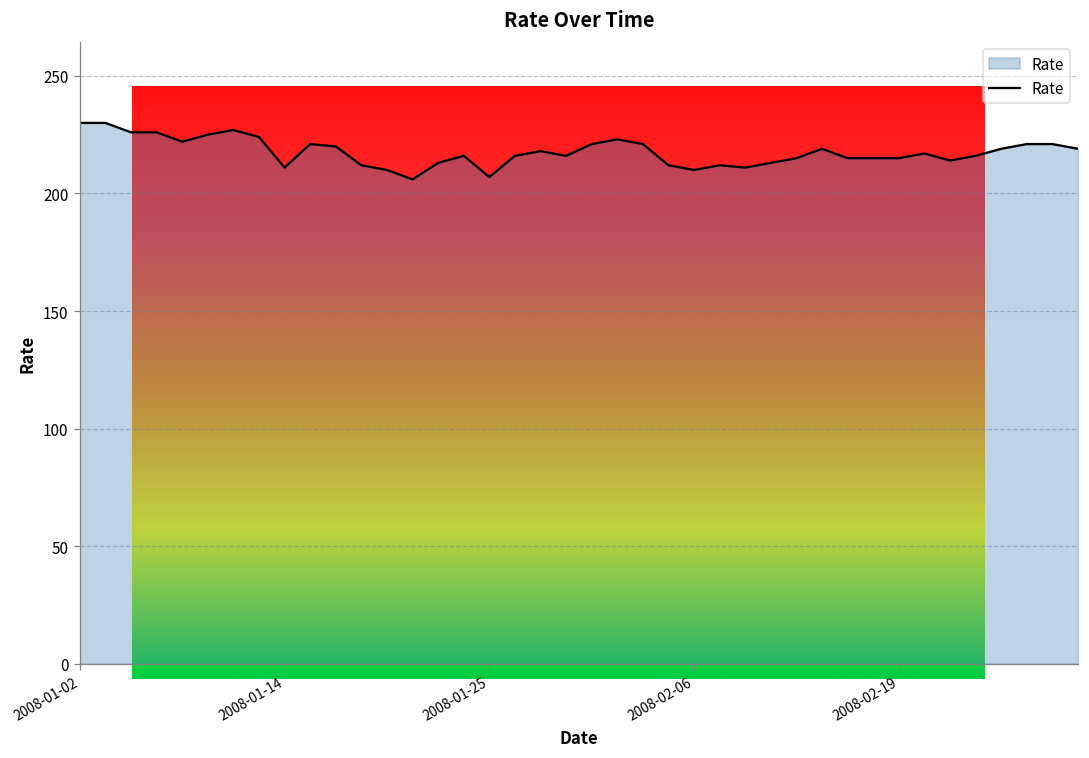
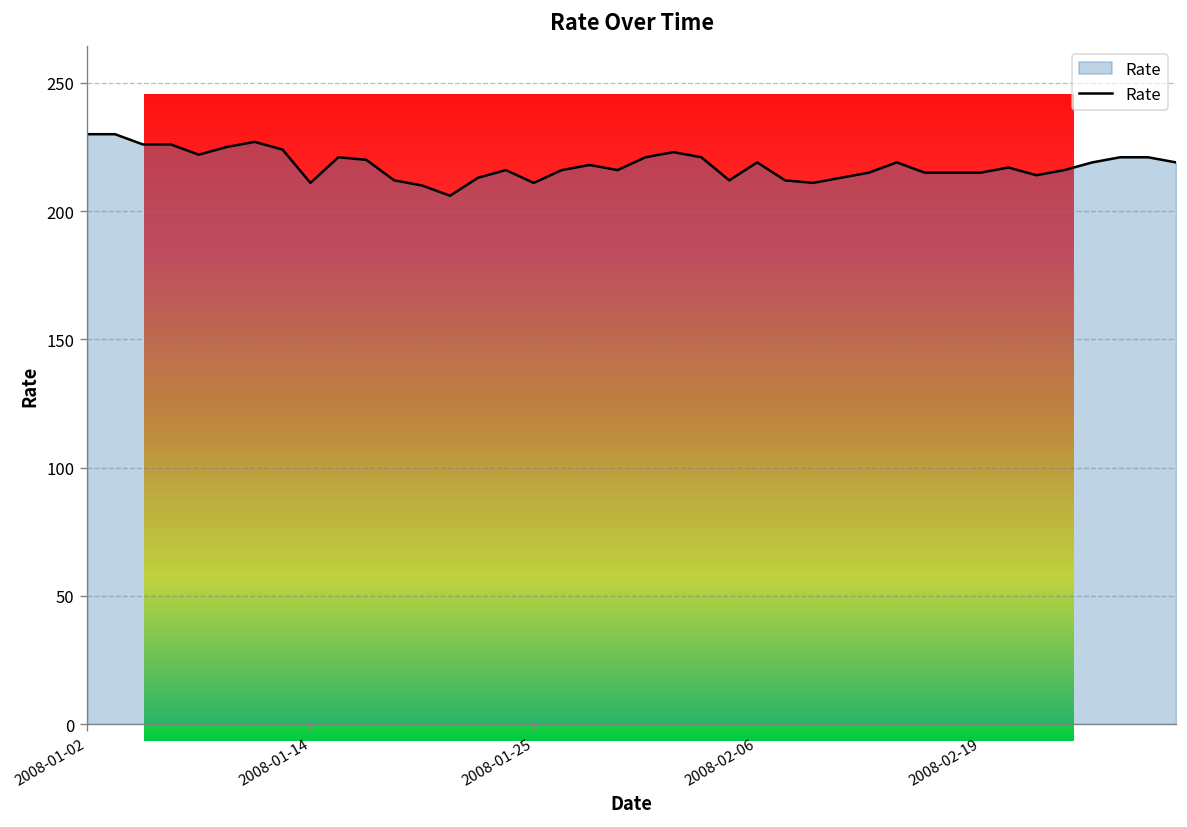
  {
    "2008-01-02": 230,
    "2008-01-14": 211,
-   "2008-01-25": 207,
-   "2008-02-06": 210,
+   "2008-01-25": 211,
+   "2008-02-06": 219,
    "2008-02-19": 215
  }
